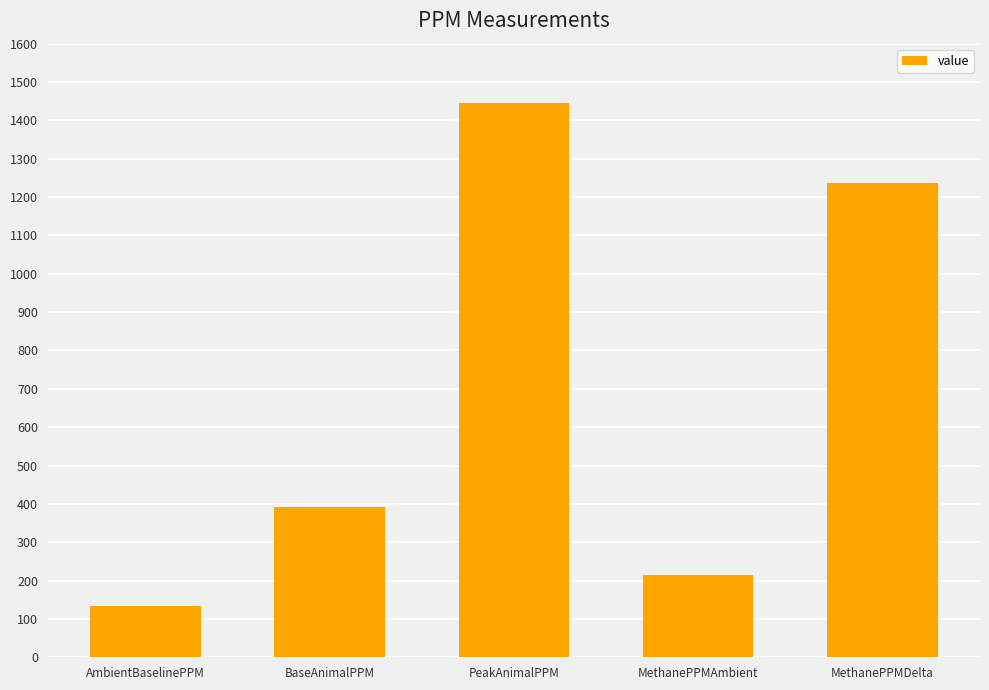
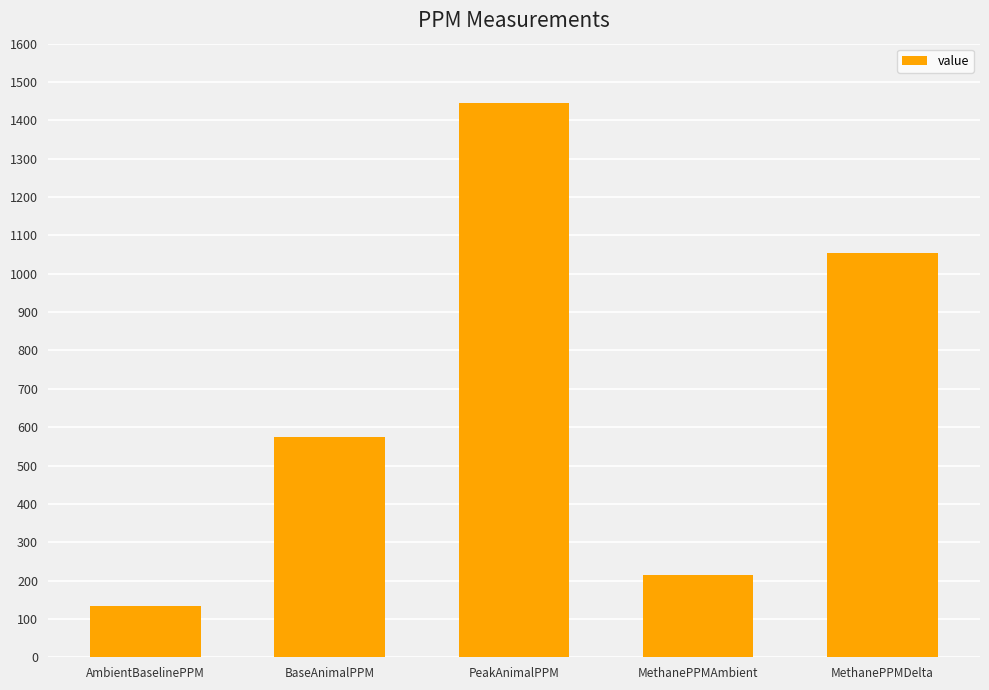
  {
    "AmbientBaselinePPM": 130,
-   "BaseAnimalPPM": 390,
+   "BaseAnimalPPM": 570,
    "PeakAnimalPPM": 1450,
    "MethanePPMAmbient": 210,
-   "MethanePPMDelta": 1240
+   "MethanePPMDelta": 1060
  }
